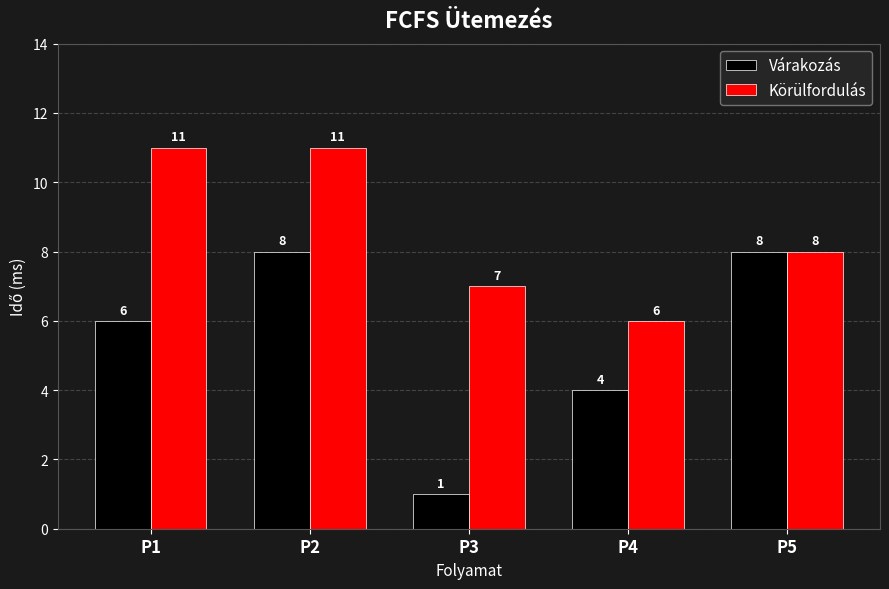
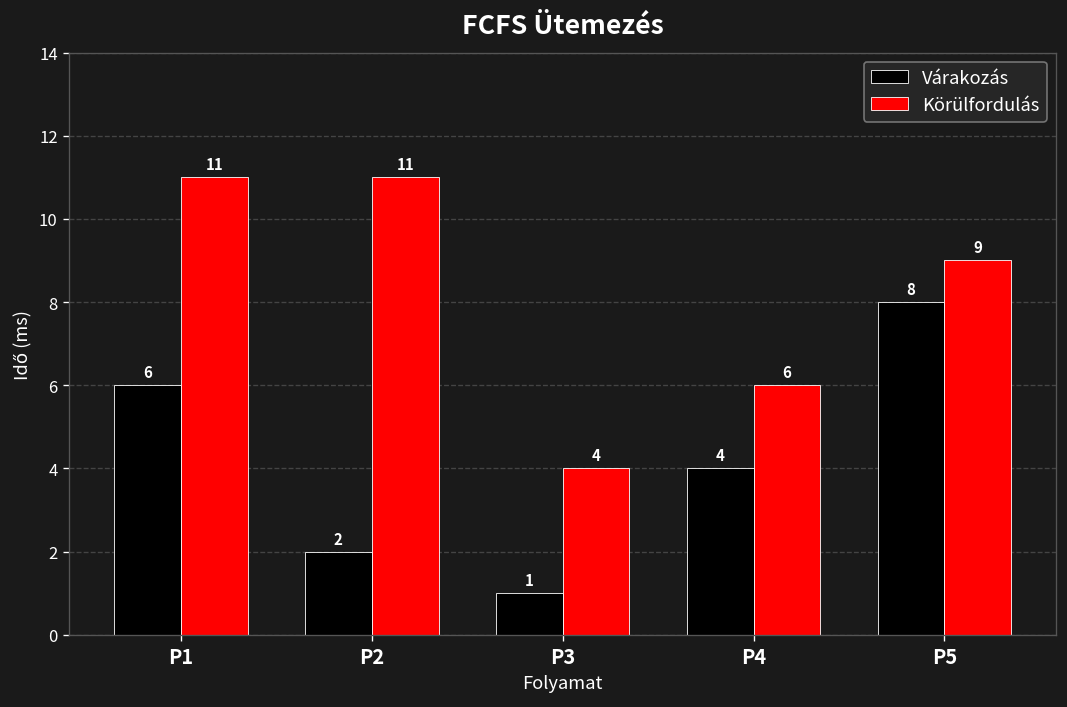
  {
    "Várakozás": {
      "P1": 6,
-     "P2": 8,
+     "P2": 2,
      "P3": 1,
      "P4": 4,
      "P5": 8
    },
    "Körülfordulás": {
      "P1": 11,
      "P2": 11,
-     "P3": 7,
+     "P3": 4,
      "P4": 6,
-     "P5": 8
+     "P5": 9
    }
  }
